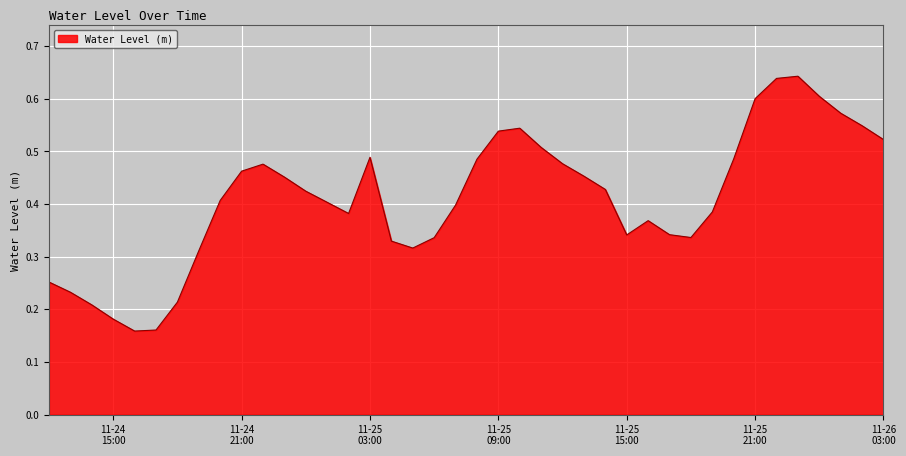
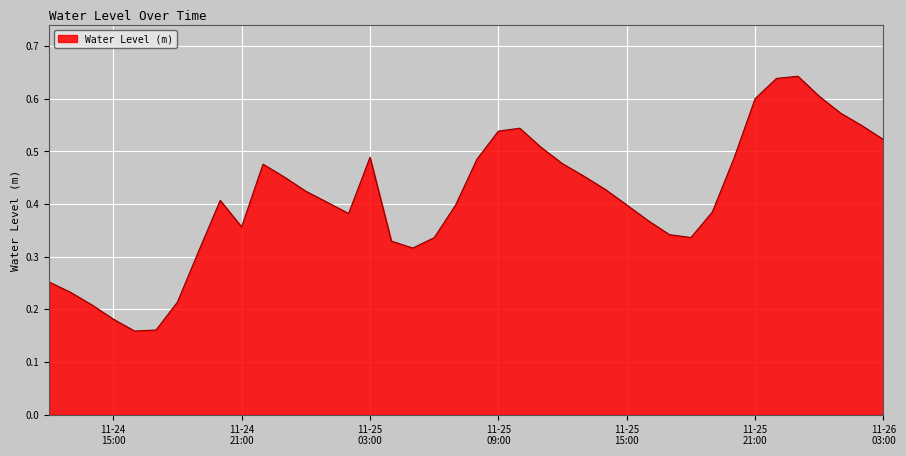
  {
    "11-24 15:00": 0.18,
-   "11-24 21:00": 0.46,
+   "11-24 21:00": 0.36,
    "11-25 03:00": 0.49,
    "11-25 09:00": 0.54,
-   "11-25 15:00": 0.34,
+   "11-25 15:00": 0.40,
    "11-25 21:00": 0.60,
    "11-26 03:00": 0.52
  }
